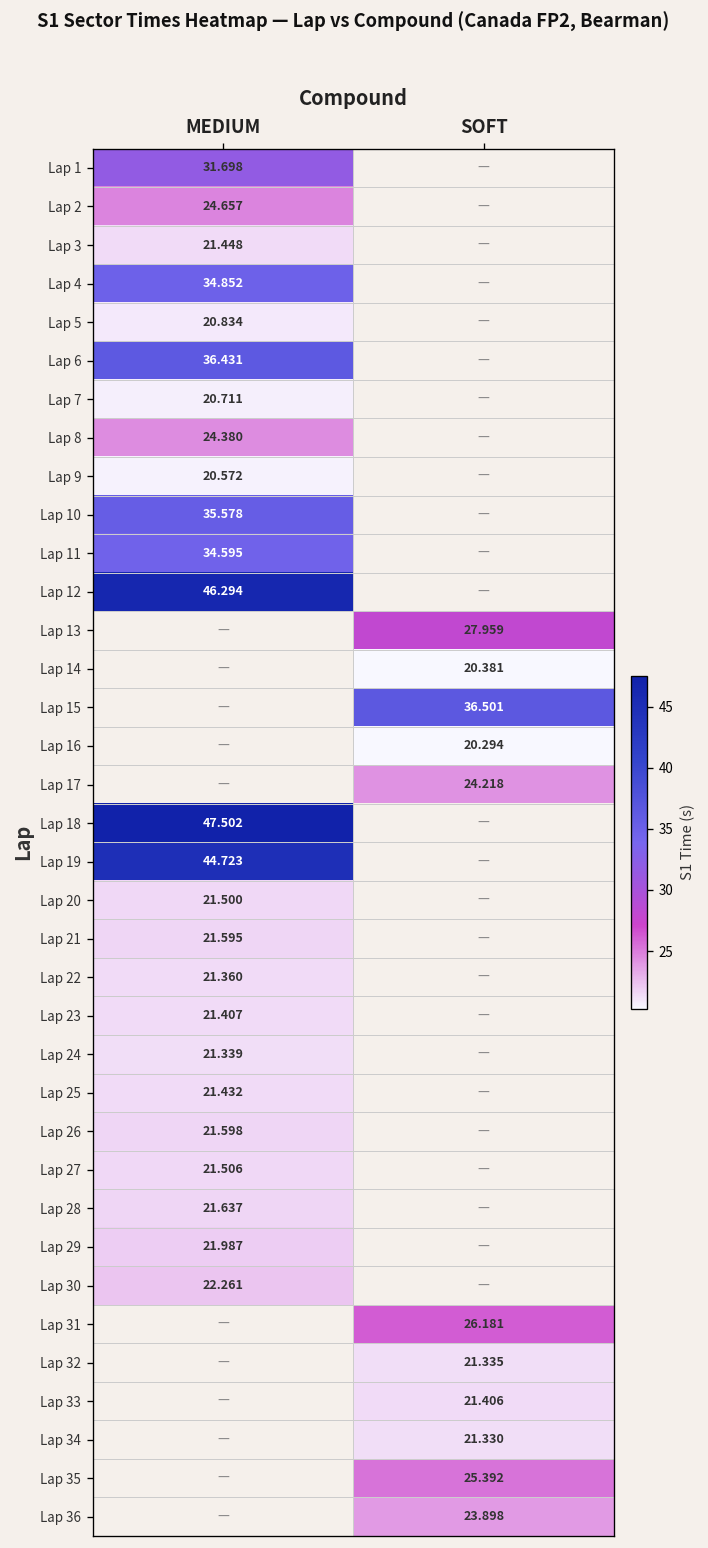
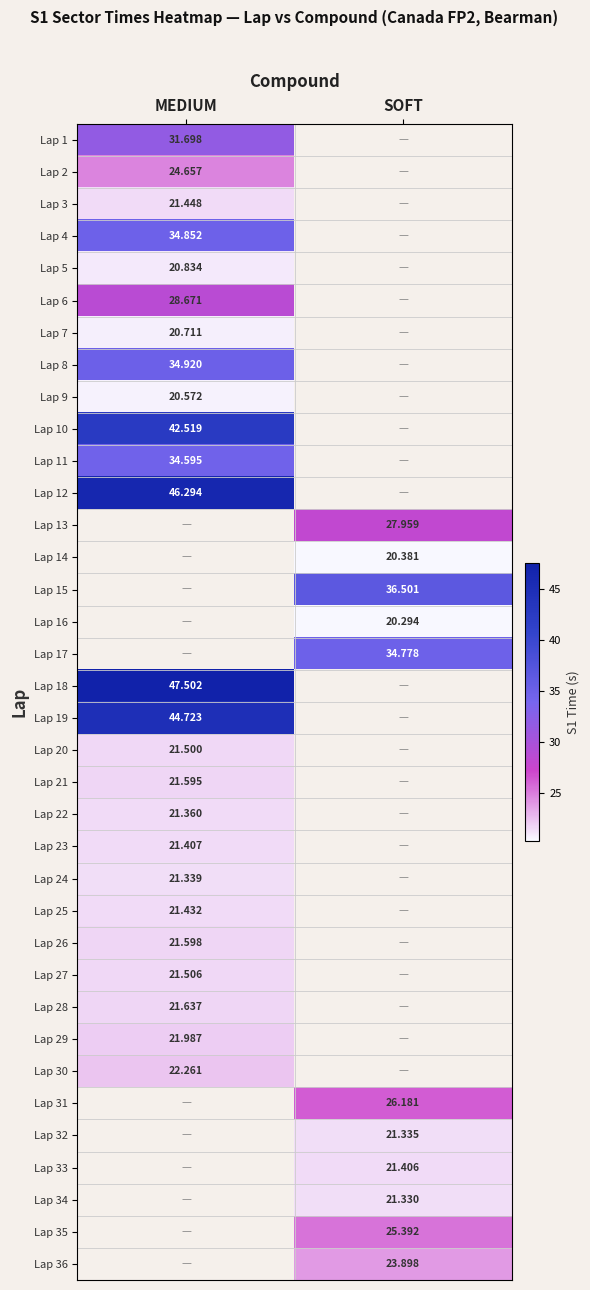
  {
    "Lap 1": {
      "MEDIUM": 31.698
    },
    "Lap 2": {
      "MEDIUM": 24.657
    },
    "Lap 3": {
      "MEDIUM": 21.448
    },
    "Lap 4": {
      "MEDIUM": 34.852
    },
    "Lap 5": {
      "MEDIUM": 20.834
    },
    "Lap 6": {
-     "MEDIUM": 36.431
+     "MEDIUM": 28.671
    },
    "Lap 7": {
      "MEDIUM": 20.711
    },
    "Lap 8": {
-     "MEDIUM": 24.380
+     "MEDIUM": 34.920
    },
    "Lap 9": {
      "MEDIUM": 20.572
    },
    "Lap 10": {
-     "MEDIUM": 35.578
+     "MEDIUM": 42.519
    },
    "Lap 11": {
      "MEDIUM": 34.595
    },
    "Lap 12": {
      "MEDIUM": 46.294
    },
    "Lap 13": {
      "SOFT": 27.959
    },
    "Lap 14": {
      "SOFT": 20.381
    },
    "Lap 15": {
      "SOFT": 36.501
    },
    "Lap 16": {
      "SOFT": 20.294
    },
    "Lap 17": {
-     "SOFT": 24.218
+     "SOFT": 34.778
    },
    "Lap 18": {
      "MEDIUM": 47.502
    },
    "Lap 19": {
      "MEDIUM": 44.723
    },
    "Lap 20": {
      "MEDIUM": 21.500
    },
    "Lap 21": {
      "MEDIUM": 21.595
    },
    "Lap 22": {
      "MEDIUM": 21.360
    },
    "Lap 23": {
      "MEDIUM": 21.407
    },
    "Lap 24": {
      "MEDIUM": 21.339
    },
    "Lap 25": {
      "MEDIUM": 21.432
    },
    "Lap 26": {
      "MEDIUM": 21.598
    },
    "Lap 27": {
      "MEDIUM": 21.506
    },
    "Lap 28": {
      "MEDIUM": 21.637
    },
    "Lap 29": {
      "MEDIUM": 21.987
    },
    "Lap 30": {
      "MEDIUM": 22.261
    },
    "Lap 31": {
      "SOFT": 26.181
    },
    "Lap 32": {
      "SOFT": 21.335
    },
    "Lap 33": {
      "SOFT": 21.406
    },
    "Lap 34": {
      "SOFT": 21.330
    },
    "Lap 35": {
      "SOFT": 25.392
    },
    "Lap 36": {
      "SOFT": 23.898
    }
  }
